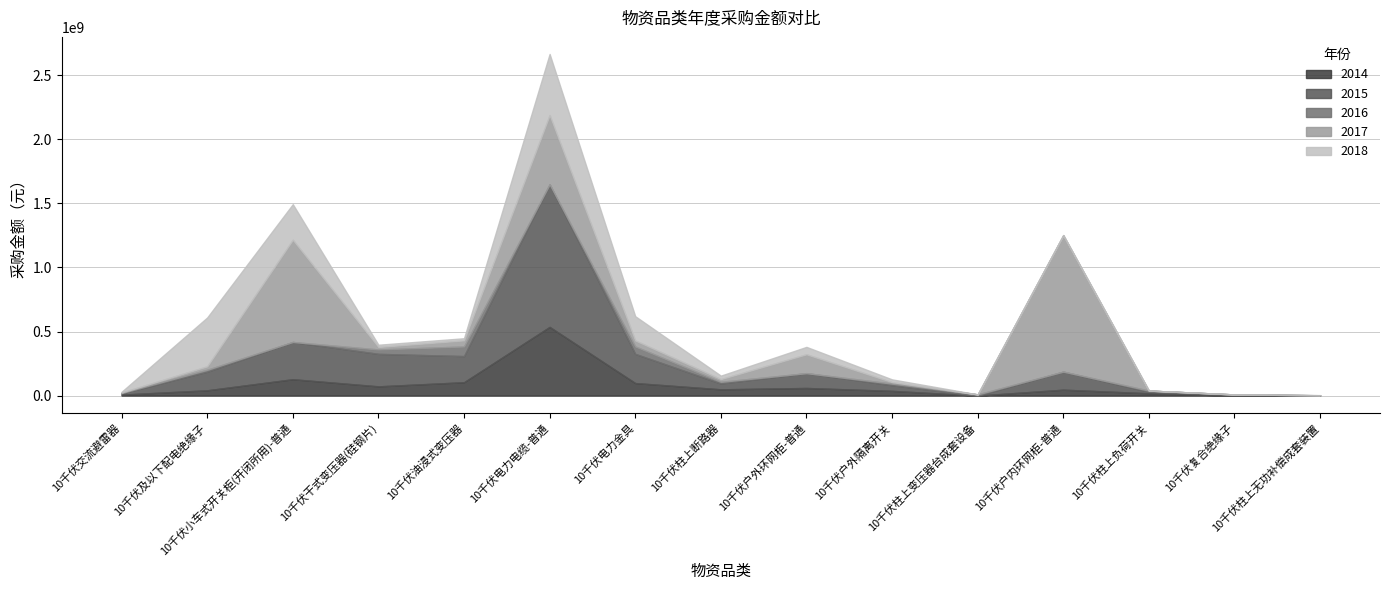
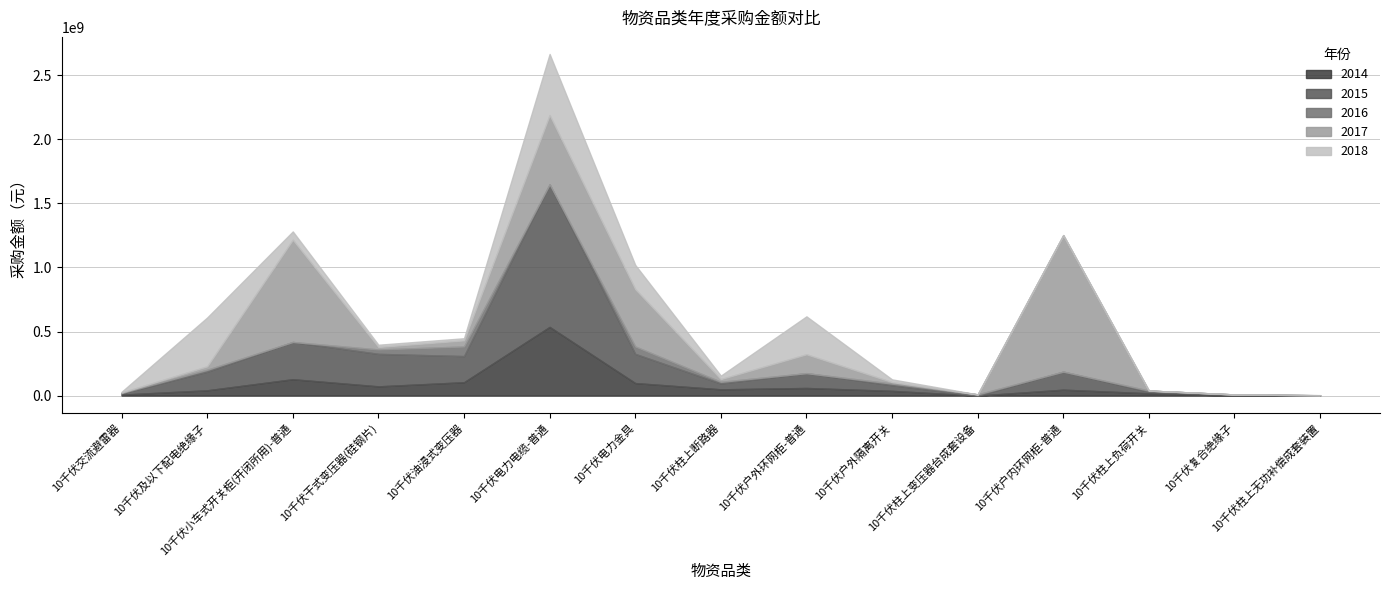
  {
    "2017": {
      "10千伏及以下配电绝缘子": 30000000,
      "10千伏小车式开关柜(开闭所用)-普通": 800000000,
      "10千伏电力电缆-普通": 540000000,
-     "10千伏电力金具": 50000000,
+     "10千伏电力金具": 450000000,
      "10千伏柱上断路器": 20000000,
      "10千伏户外环网柜-普通": 150000000
    },
    "2018": {
      "10千伏及以下配电绝缘子": 380000000,
-     "10千伏小车式开关柜(开闭所用)-普通": 280000000,
+     "10千伏小车式开关柜(开闭所用)-普通": 70000000,
      "10千伏电力电缆-普通": 480000000,
      "10千伏电力金具": 190000000,
      "10千伏柱上断路器": 30000000,
-     "10千伏户外环网柜-普通": 60000000,
+     "10千伏户外环网柜-普通": 300000000,
      "10千伏户外隔离开关": 20000000
    }
  }
